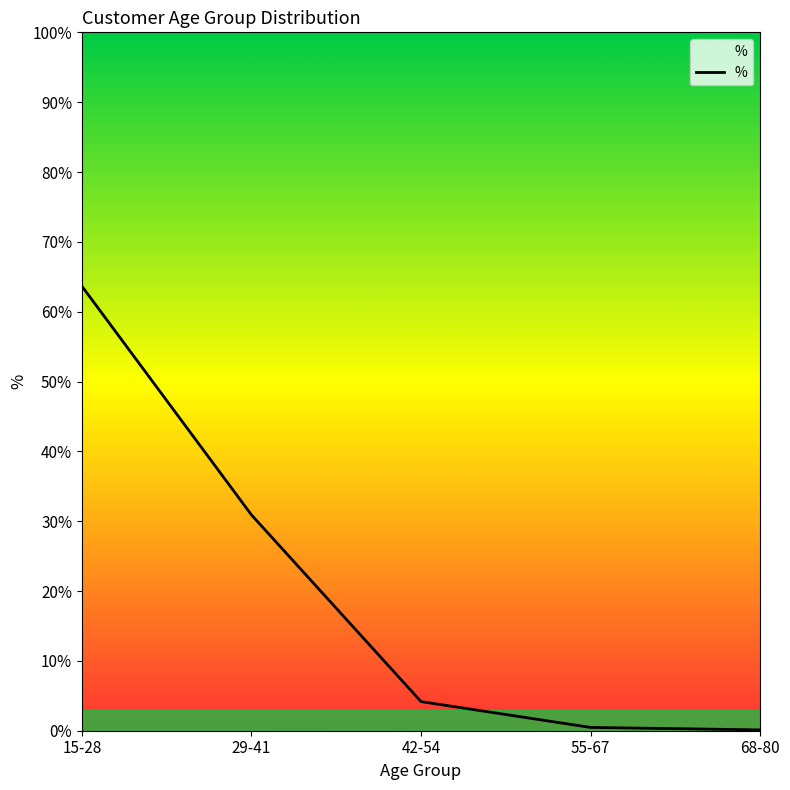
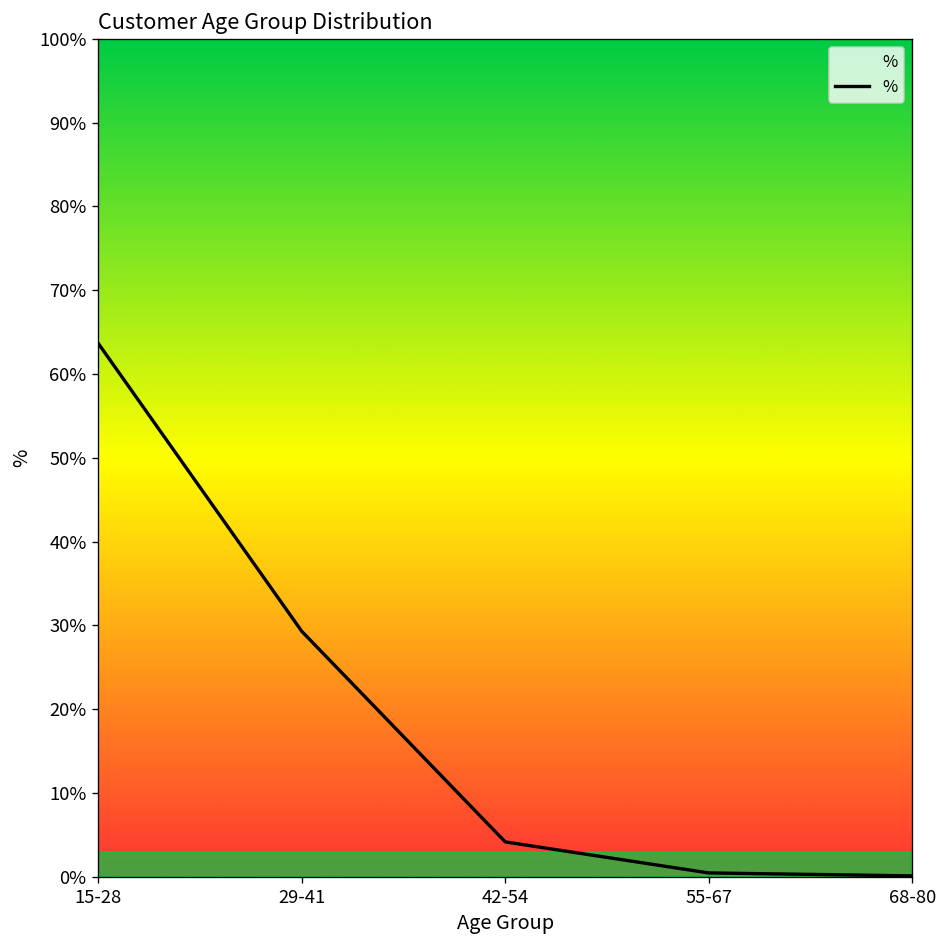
  {
    "15-28": "64%",
-   "29-41": "31%",
+   "29-41": "29%",
    "42-54": "4%"
  }
